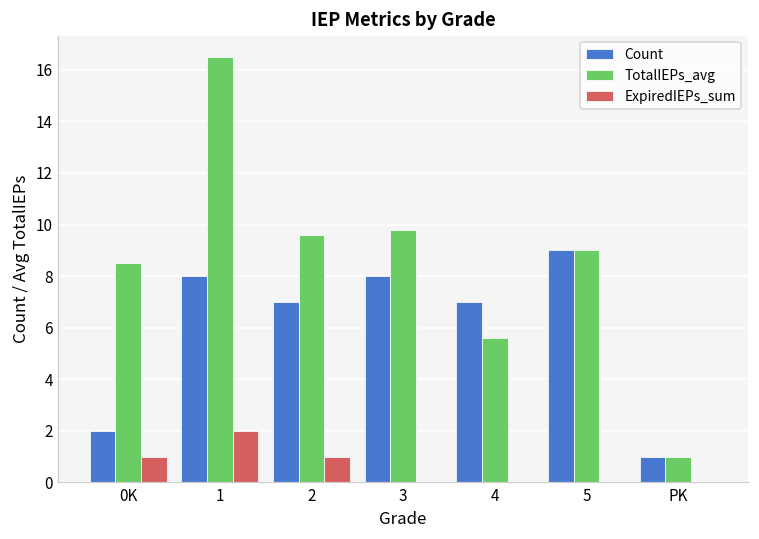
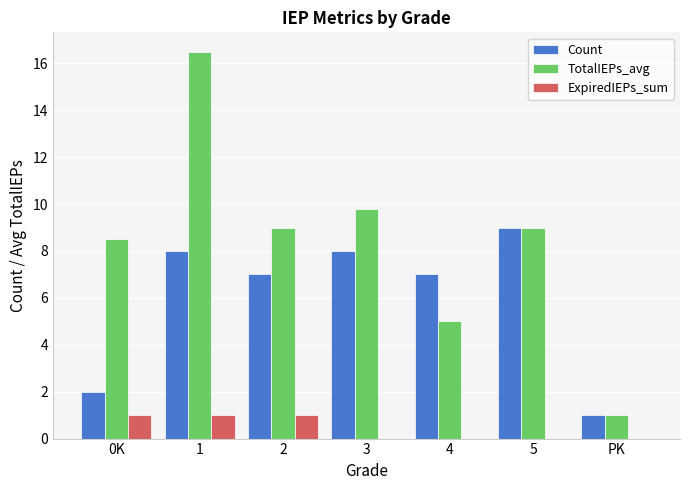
  {
    "Count": {
      "0K": 2.0,
      "1": 8.0,
      "2": 7.0,
      "3": 8.0,
      "4": 7.0,
      "5": 9.0,
      "PK": 1.0
    },
    "TotalIEPs_avg": {
      "0K": 8.5,
      "1": 16.5,
-     "2": 9.6,
+     "2": 9.0,
      "3": 9.8,
-     "4": 5.6,
+     "4": 5.0,
      "5": 9.0,
      "PK": 1.0
    },
    "ExpiredIEPs_sum": {
      "0K": 1,
-     "1": 2,
+     "1": 1,
      "2": 1,
      "3": 0,
      "4": 0,
      "5": 0,
      "PK": 0
    }
  }
